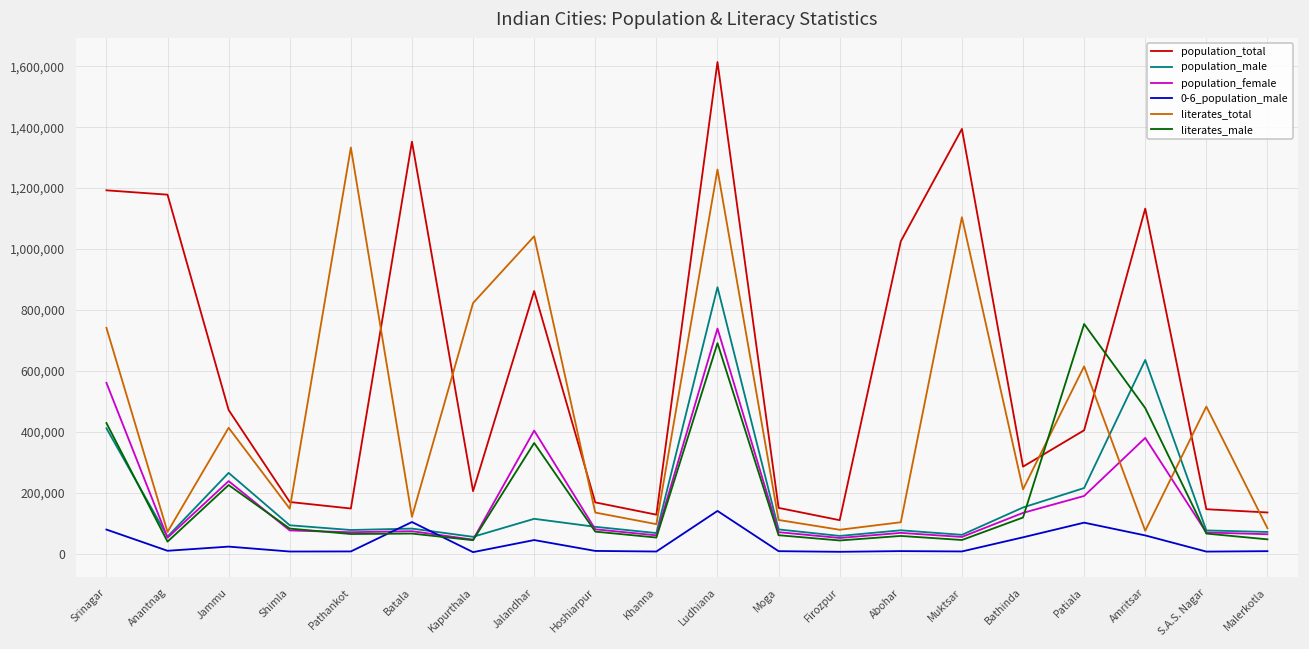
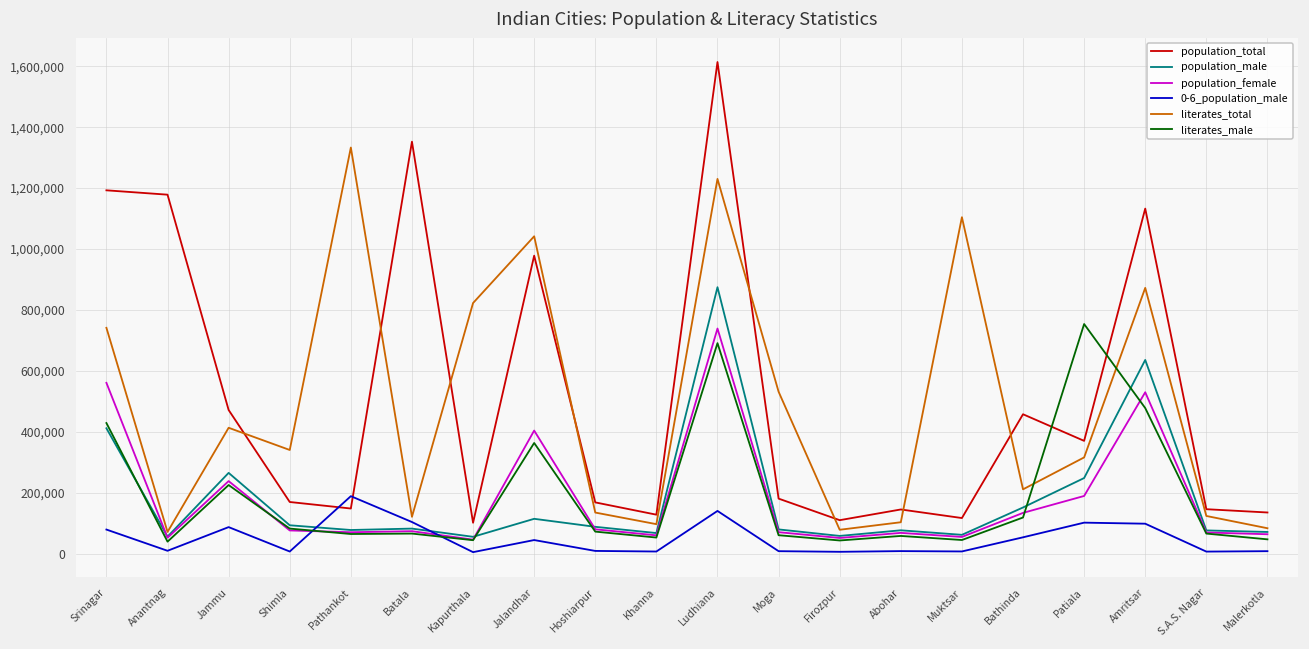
  {
    "population_total": {
      "Srinagar": "1,190,000",
      "Anantnag": "1,180,000",
      "Jammu": "470,000",
      "Shimla": "170,000",
      "Pathankot": "150,000",
      "Batala": "1,350,000",
-     "Kapurthala": "210,000",
-     "Jalandhar": "860,000",
+     "Kapurthala": "100,000",
+     "Jalandhar": "980,000",
      "Hoshiarpur": "170,000",
      "Khanna": "130,000",
      "Ludhiana": "1,610,000",
-     "Moga": "150,000",
+     "Moga": "180,000",
      "Firozpur": "110,000",
-     "Abohar": "1,030,000",
-     "Muktsar": "1,390,000",
-     "Bathinda": "290,000",
-     "Patiala": "410,000",
+     "Abohar": "150,000",
+     "Muktsar": "120,000",
+     "Bathinda": "460,000",
+     "Patiala": "370,000",
      "Amritsar": "1,130,000",
      "S.A.S. Nagar": "150,000",
      "Malerkotla": "140,000"
    },
    "population_male": {
      "Srinagar": "410,000",
      "Jammu": "270,000",
      "Shimla": "90,000",
      "Kapurthala": "60,000",
      "Jalandhar": "110,000",
      "Ludhiana": "870,000",
      "Bathinda": "150,000",
-     "Patiala": "220,000",
+     "Patiala": "250,000",
      "Amritsar": "640,000"
    },
    "population_female": {
      "Srinagar": "560,000",
      "Jammu": "240,000",
      "Jalandhar": "400,000",
      "Ludhiana": "740,000",
      "Bathinda": "130,000",
      "Patiala": "190,000",
-     "Amritsar": "380,000"
+     "Amritsar": "530,000"
    },
    "0-6_population_male": {
      "Srinagar": "80,000",
      "Anantnag": "10,000",
-     "Jammu": "20,000",
+     "Jammu": "90,000",
      "Shimla": "10,000",
-     "Pathankot": "10,000",
+     "Pathankot": "190,000",
      "Batala": "100,000",
      "Kapurthala": "10,000",
      "Jalandhar": "40,000",
      "Hoshiarpur": "10,000",
      "Khanna": "10,000",
      "Ludhiana": "140,000",
      "Moga": "10,000",
      "Firozpur": "10,000",
      "Abohar": "10,000",
      "Muktsar": "10,000",
      "Bathinda": "50,000",
      "Patiala": "100,000",
-     "Amritsar": "60,000",
+     "Amritsar": "100,000",
      "S.A.S. Nagar": "10,000",
      "Malerkotla": "10,000"
    },
    "literates_total": {
      "Srinagar": "740,000",
      "Anantnag": "70,000",
      "Jammu": "410,000",
-     "Shimla": "150,000",
+     "Shimla": "340,000",
      "Pathankot": "1,330,000",
      "Batala": "120,000",
      "Kapurthala": "820,000",
      "Jalandhar": "1,040,000",
      "Hoshiarpur": "140,000",
      "Khanna": "100,000",
-     "Ludhiana": "1,260,000",
-     "Moga": "110,000",
+     "Ludhiana": "1,230,000",
+     "Moga": "530,000",
      "Firozpur": "80,000",
      "Abohar": "100,000",
      "Muktsar": "1,100,000",
      "Bathinda": "210,000",
-     "Patiala": "610,000",
-     "Amritsar": "80,000",
-     "S.A.S. Nagar": "480,000",
+     "Patiala": "320,000",
+     "Amritsar": "870,000",
+     "S.A.S. Nagar": "120,000",
      "Malerkotla": "80,000"
    },
    "literates_male": {
      "Srinagar": "430,000",
      "Anantnag": "40,000",
      "Jammu": "230,000",
      "Jalandhar": "360,000",
      "Ludhiana": "690,000",
      "Moga": "60,000",
      "Abohar": "60,000",
      "Muktsar": "50,000",
      "Bathinda": "120,000",
      "Patiala": "750,000",
      "Amritsar": "480,000",
      "Malerkotla": "50,000"
    }
  }
